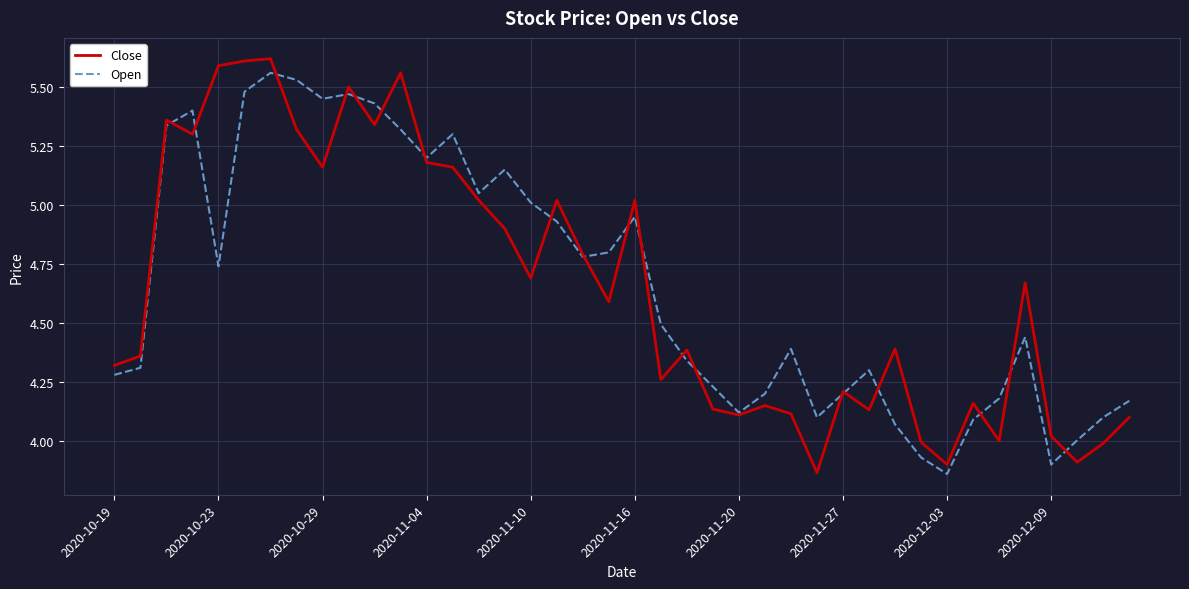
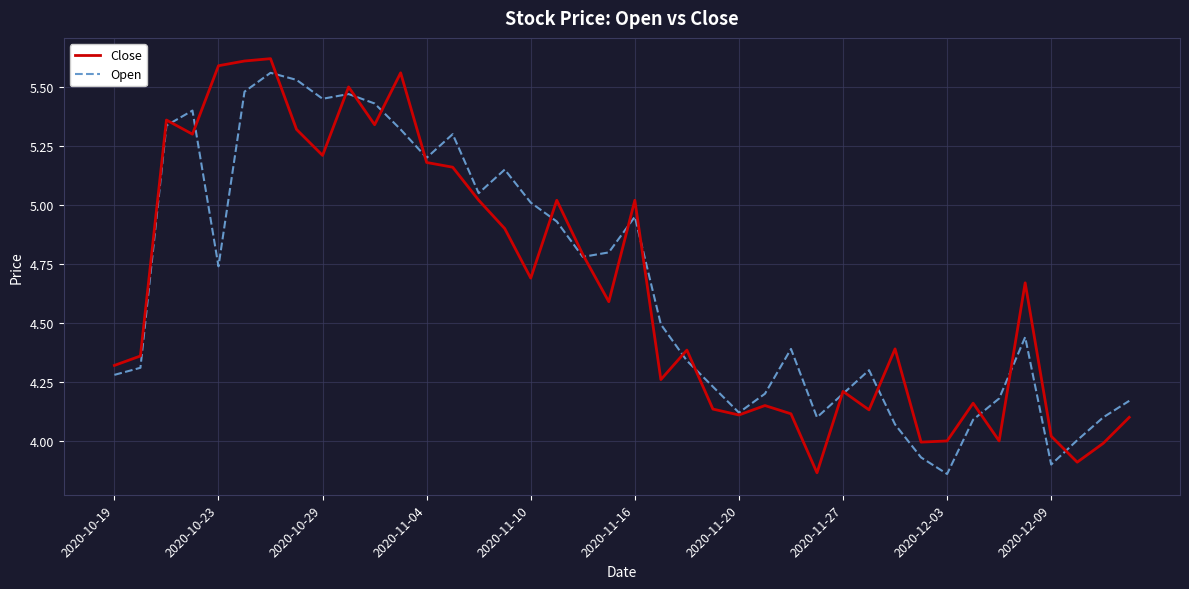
  {
    "Close": {
      "2020-10-19": 4.32,
      "2020-10-23": 5.59,
-     "2020-10-29": 5.16,
+     "2020-10-29": 5.21,
      "2020-11-04": 5.18,
      "2020-11-10": 4.69,
      "2020-11-16": 5.02,
-     "2020-12-03": 3.9,
+     "2020-12-03": 4.0,
      "2020-12-09": 4.02
    },
    "Open": {
      "2020-10-19": 4.28,
      "2020-10-23": 4.74,
      "2020-10-29": 5.45,
      "2020-11-04": 5.20,
      "2020-11-10": 5.01,
      "2020-11-16": 4.95,
      "2020-12-03": 3.86,
      "2020-12-09": 3.90
    }
  }
